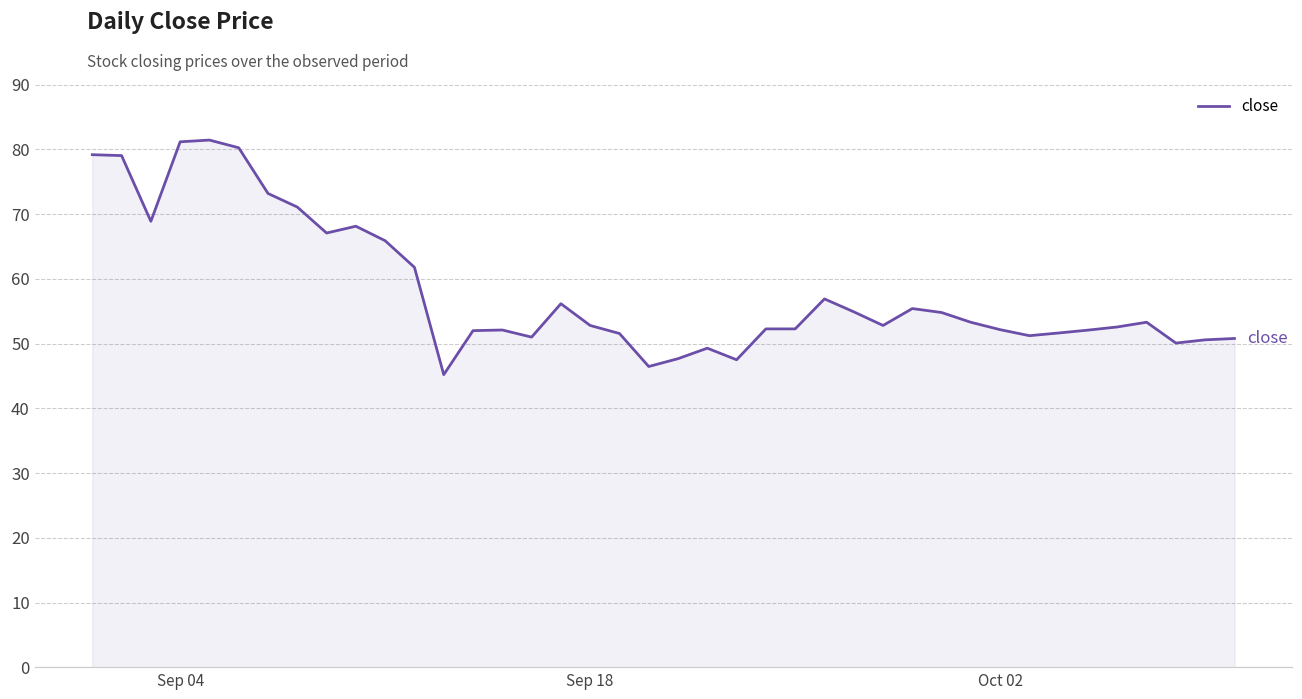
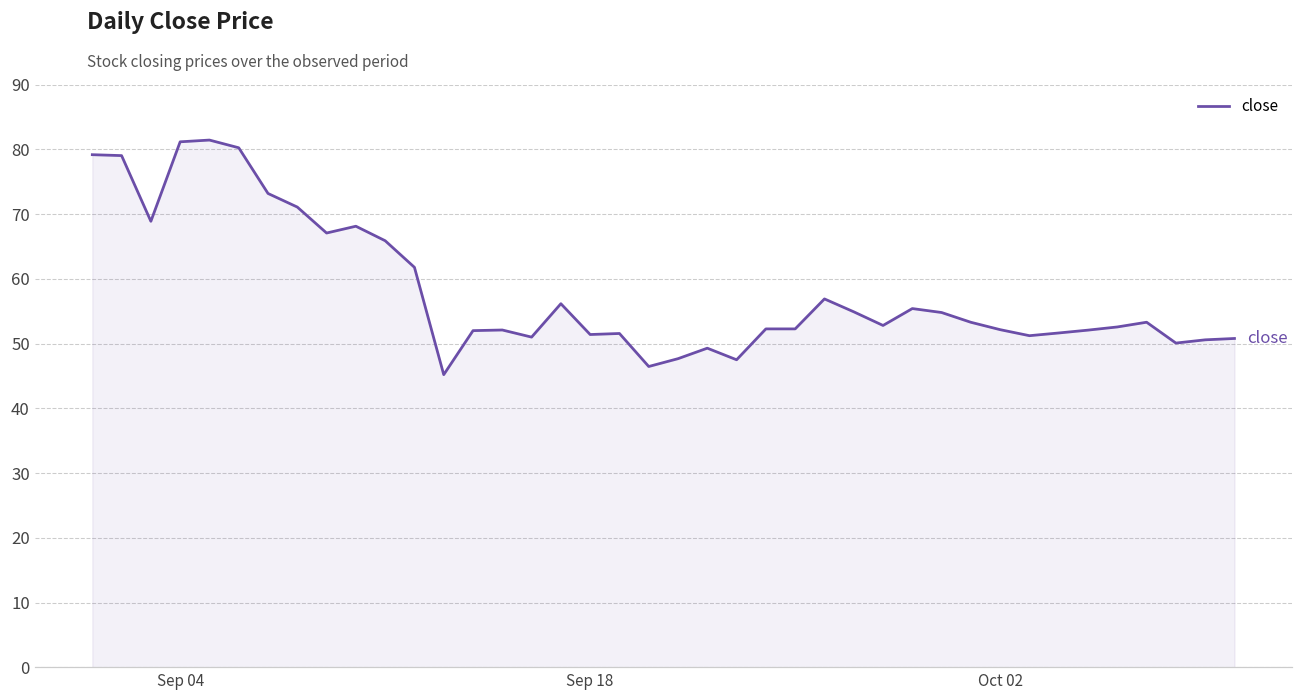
  {
    "Sep 04": 81,
-   "Sep 18": 53,
+   "Sep 18": 51,
    "Oct 02": 52
  }
